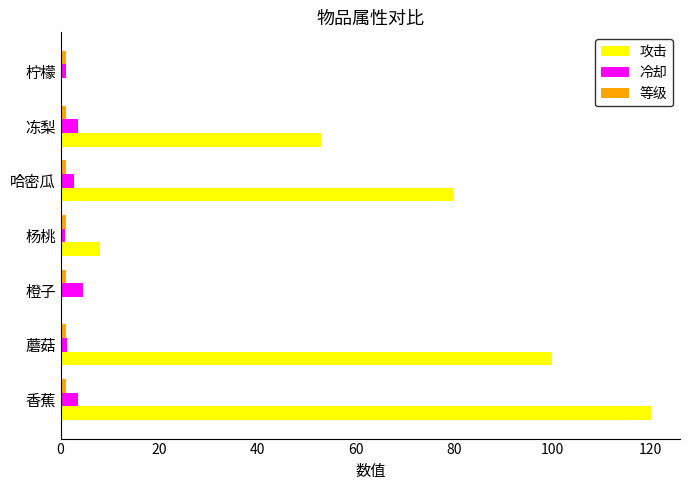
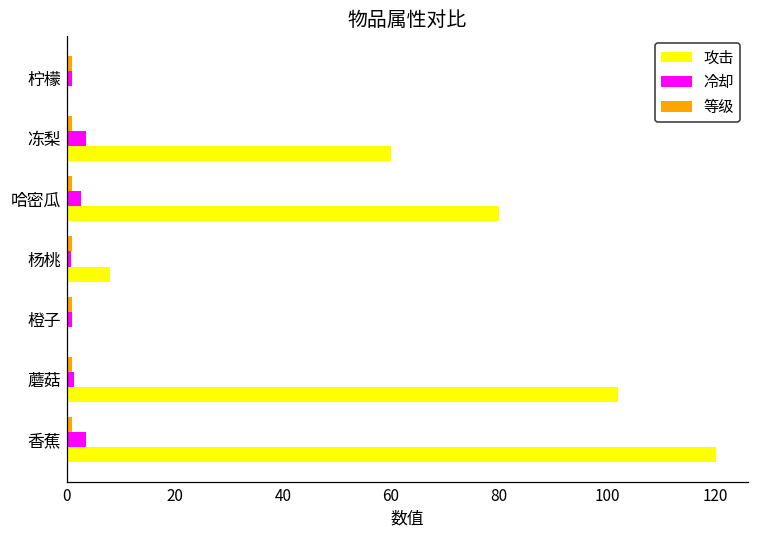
  {
    "攻击": {
      "柠檬": 0,
-     "冻梨": 53,
+     "冻梨": 60,
      "哈密瓜": 80,
      "杨桃": 8,
      "橙子": 0,
-     "蘑菇": 100,
+     "蘑菇": 102,
      "香蕉": 120
    },
    "冷却": {
      "柠檬": 1,
      "冻梨": 4,
      "哈密瓜": 3,
      "杨桃": 1,
-     "橙子": 5,
+     "橙子": 1,
      "蘑菇": 1,
      "香蕉": 4
    },
    "等级": {
      "柠檬": 1,
      "冻梨": 1,
      "哈密瓜": 1,
      "杨桃": 1,
      "橙子": 1,
      "蘑菇": 1,
      "香蕉": 1
    }
  }
